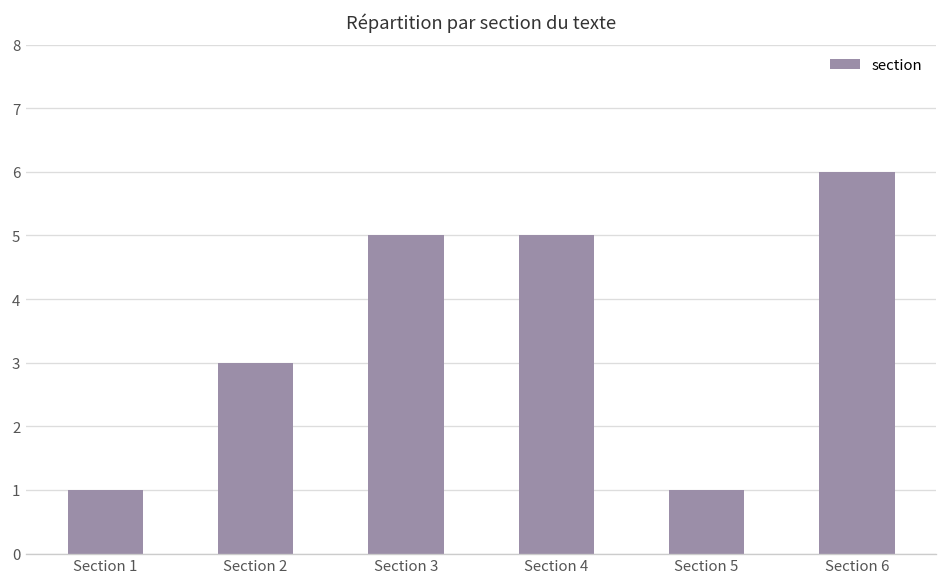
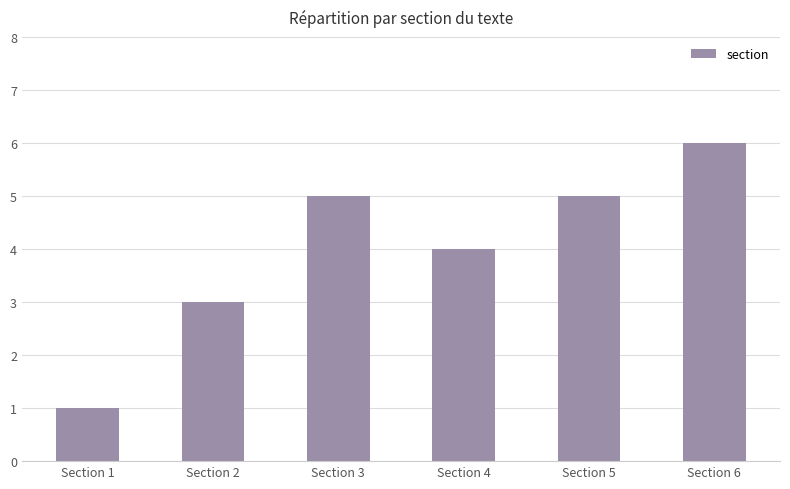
  {
    "Section 1": 1,
    "Section 2": 3,
    "Section 3": 5,
-   "Section 4": 5,
-   "Section 5": 1,
+   "Section 4": 4,
+   "Section 5": 5,
    "Section 6": 6
  }
